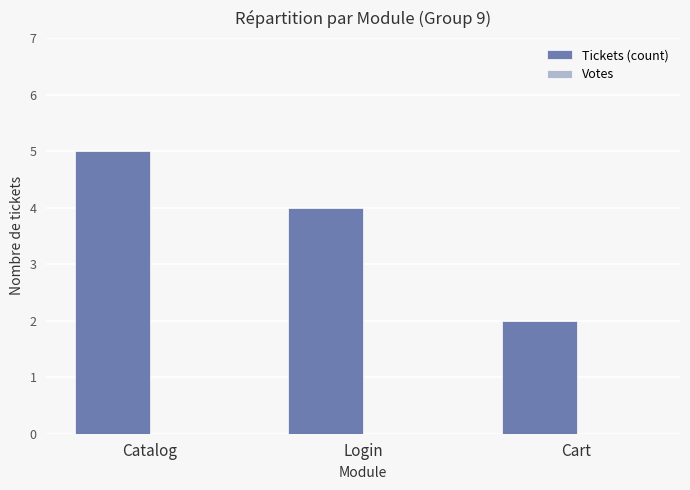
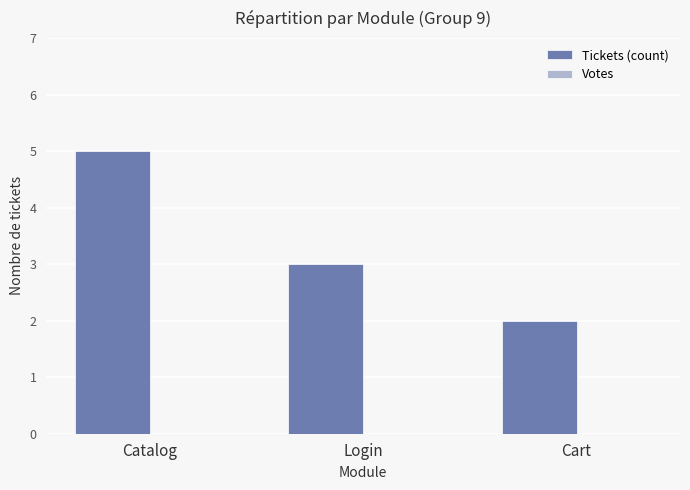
  {
    "Tickets (count)": {
      "Catalog": 5,
-     "Login": 4,
+     "Login": 3,
      "Cart": 2
    },
    "Votes": {
      "Catalog": 0,
      "Login": 0,
      "Cart": 0
    }
  }
